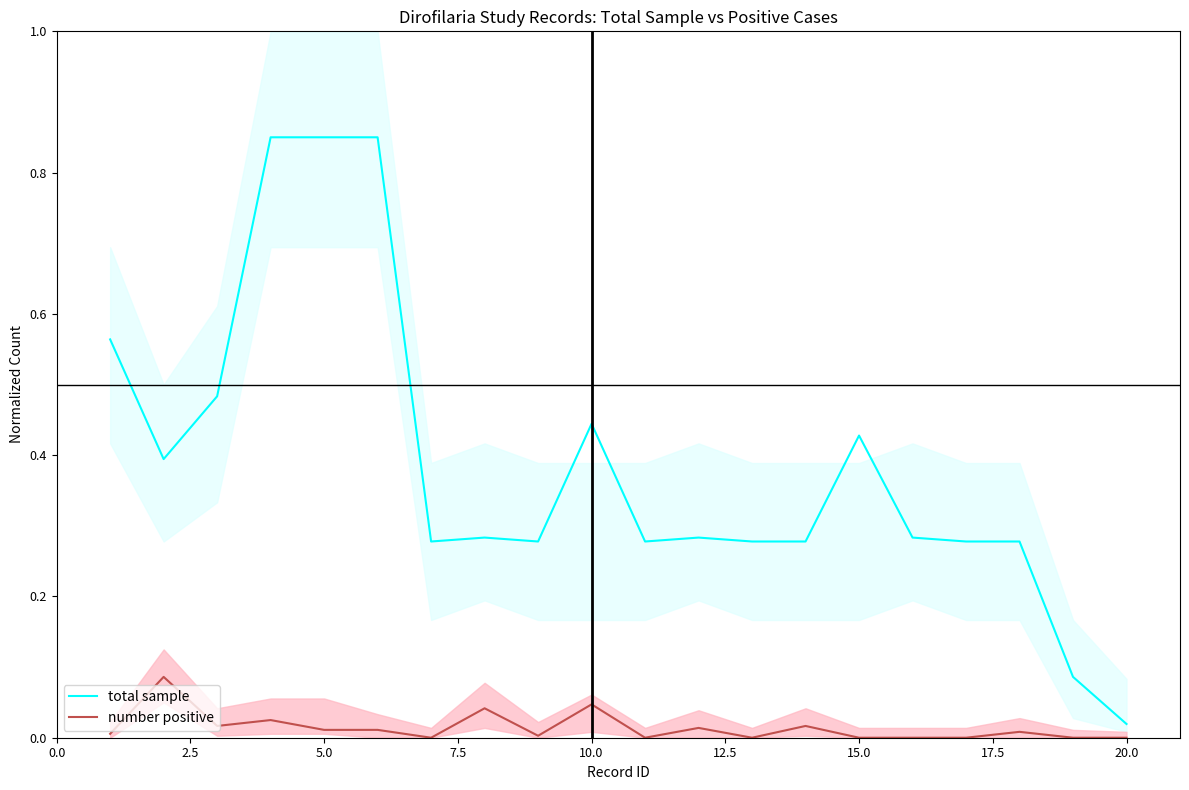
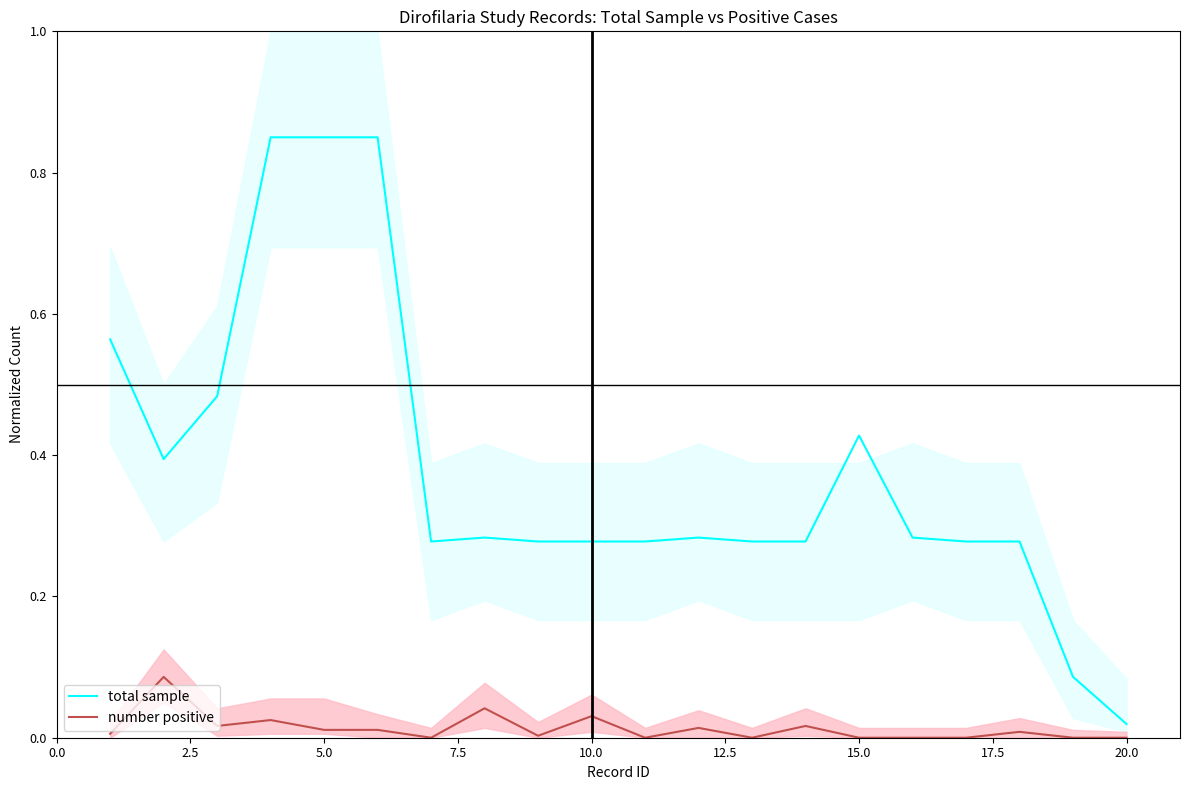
  {
    "total sample": {
      "5.0": 0.85,
-     "10.0": 0.44,
+     "10.0": 0.28,
      "15.0": 0.43,
      "20.0": 0.02
    },
    "number positive": {
      "5.0": 0.01,
-     "10.0": 0.05,
+     "10.0": 0.03,
      "15.0": 0.00,
      "20.0": 0.00
    }
  }
